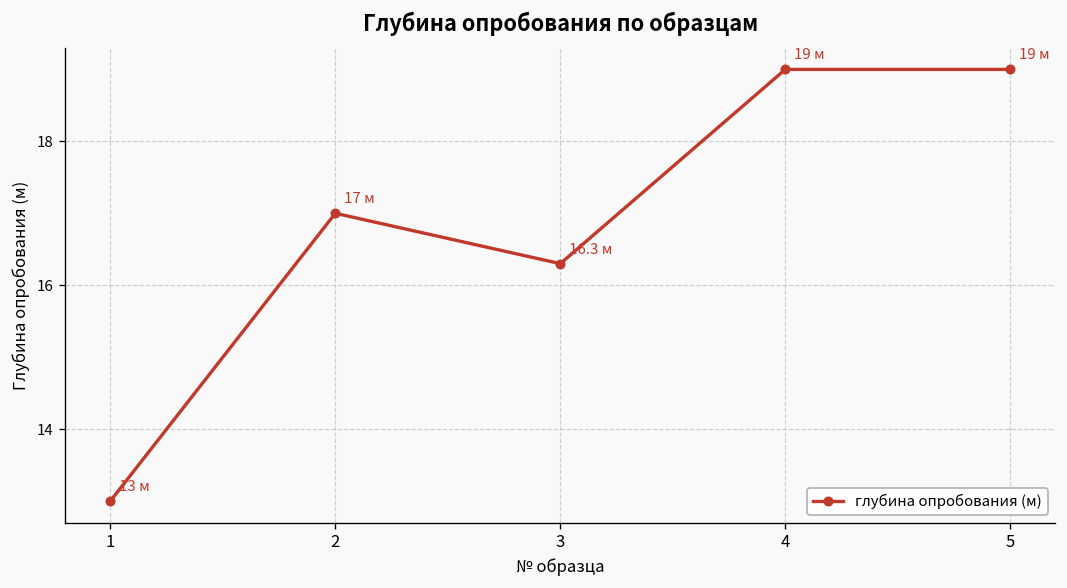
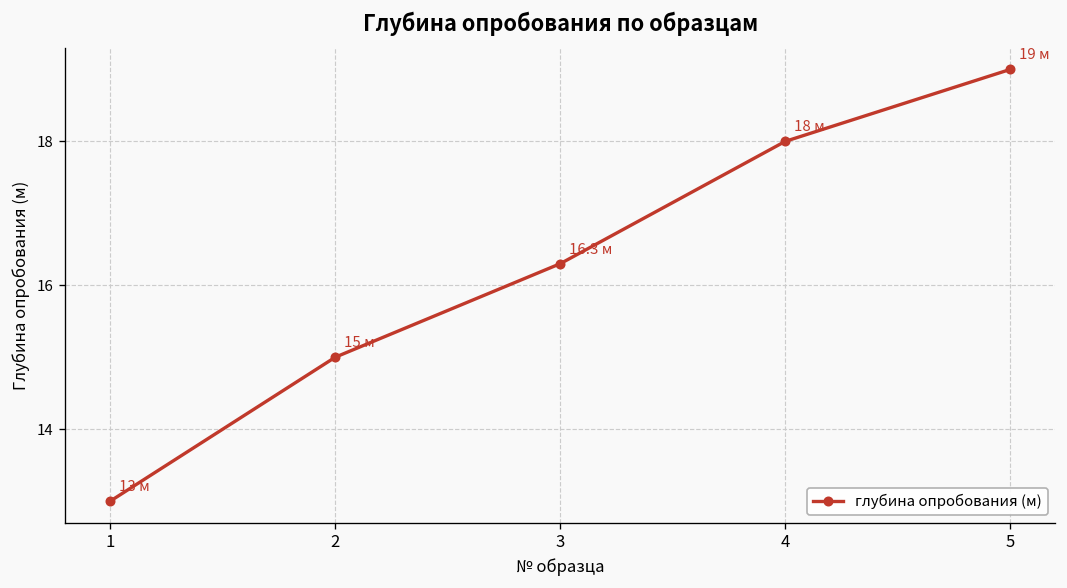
  {
    "1": 13,
-   "2": 17,
+   "2": 15,
    "3": 16.3,
-   "4": 19,
+   "4": 18,
    "5": 19
  }
